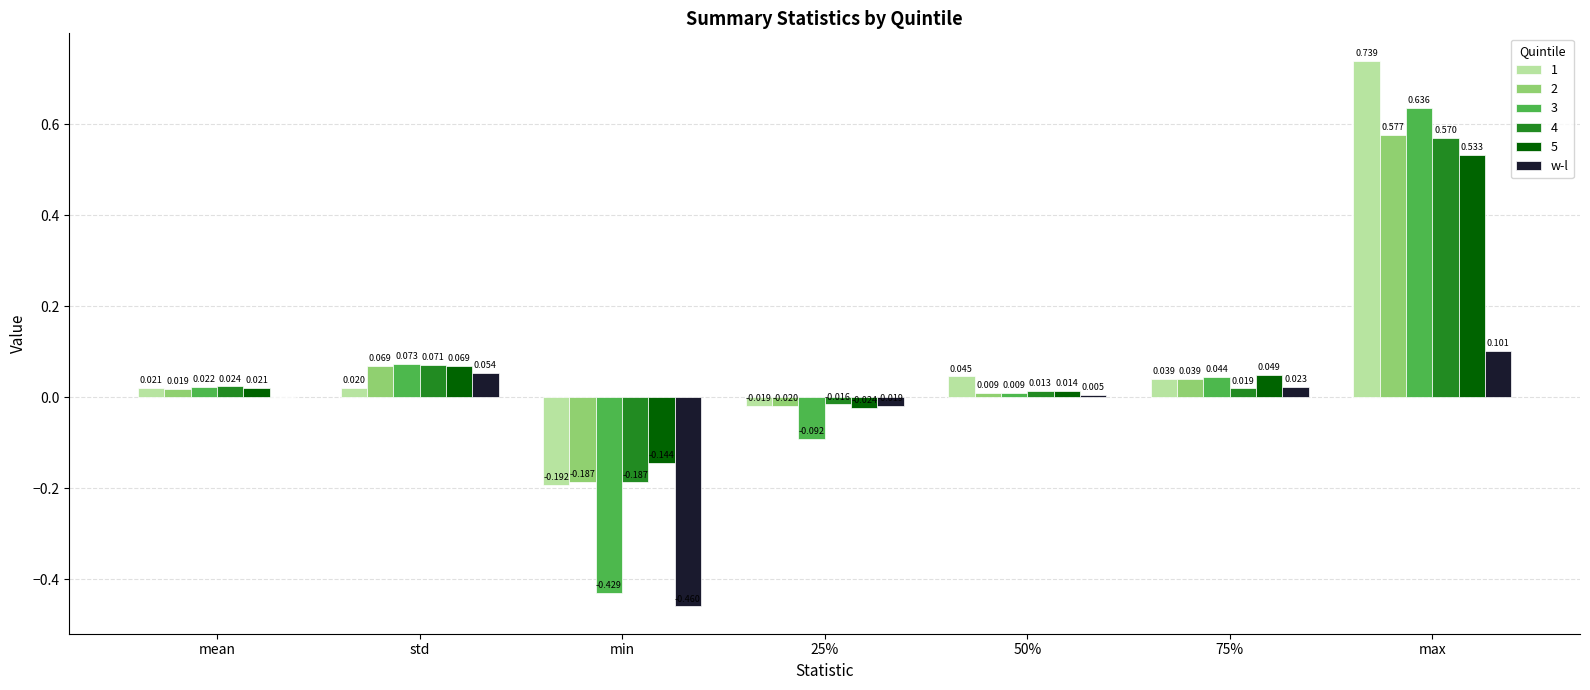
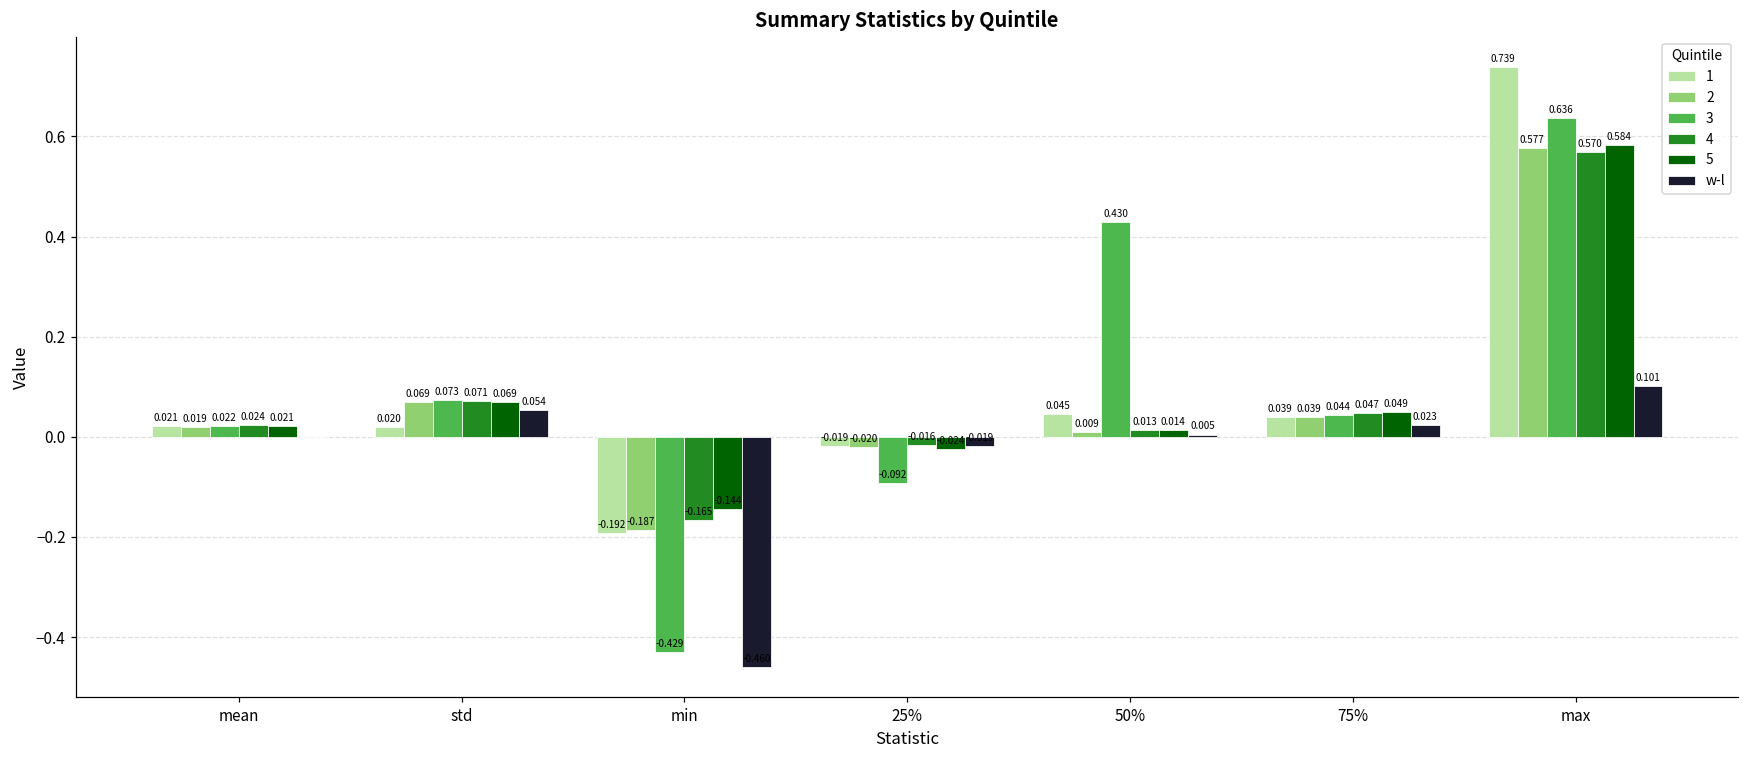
  {
    "1": {
      "mean": 0.021,
      "std": 0.020,
      "min": -0.192,
      "25%": -0.019,
      "50%": 0.045,
      "75%": 0.039,
      "max": 0.739
    },
    "2": {
      "mean": 0.019,
      "std": 0.069,
      "min": -0.187,
      "25%": -0.020,
      "50%": 0.009,
      "75%": 0.039,
      "max": 0.577
    },
    "3": {
      "mean": 0.022,
      "std": 0.073,
      "min": -0.429,
      "25%": -0.092,
-     "50%": 0.009,
+     "50%": 0.430,
      "75%": 0.044,
      "max": 0.636
    },
    "4": {
      "mean": 0.024,
      "std": 0.071,
-     "min": -0.187,
+     "min": -0.165,
      "25%": -0.016,
      "50%": 0.013,
-     "75%": 0.019,
+     "75%": 0.047,
      "max": 0.570
    },
    "5": {
      "mean": 0.021,
      "std": 0.069,
      "min": -0.144,
      "25%": -0.024,
      "50%": 0.014,
      "75%": 0.049,
-     "max": 0.533
+     "max": 0.584
    },
    "w-l": {
      "std": 0.054,
      "25%": -0.019,
      "50%": 0.005,
      "75%": 0.023,
      "max": 0.101
    }
  }
